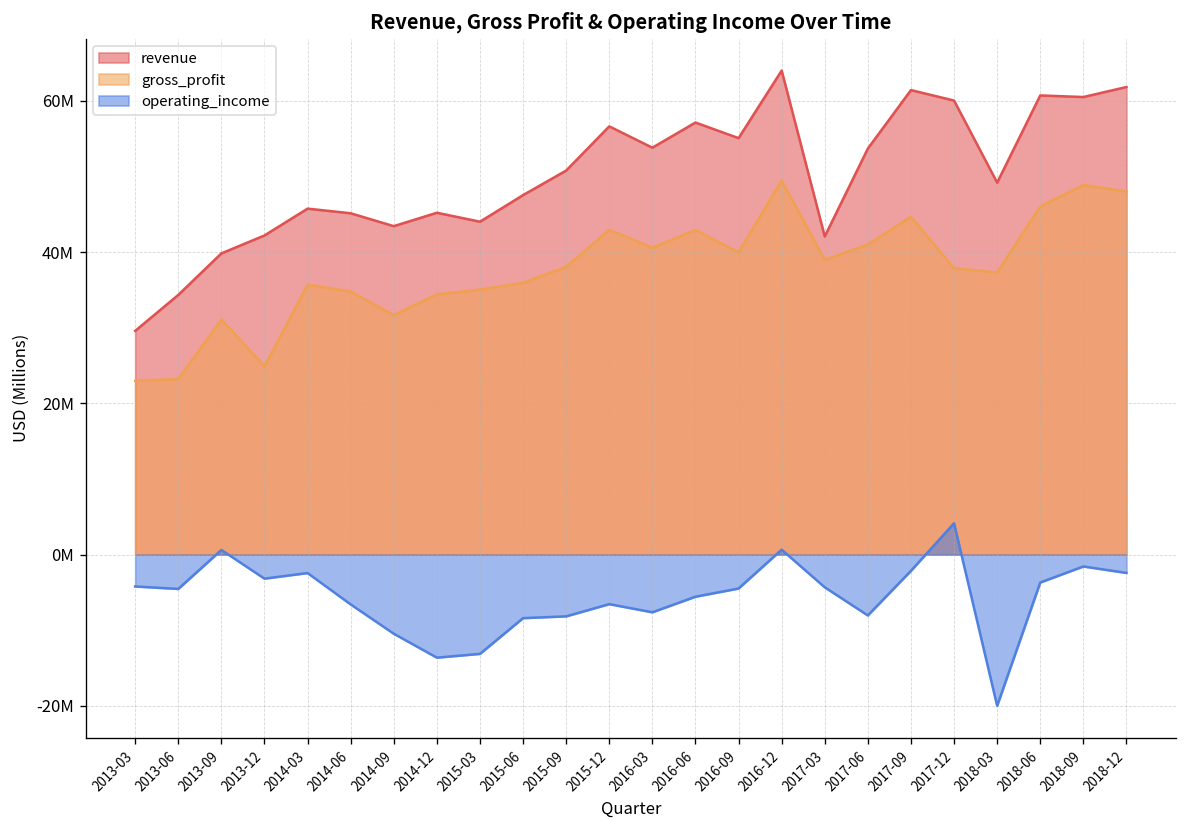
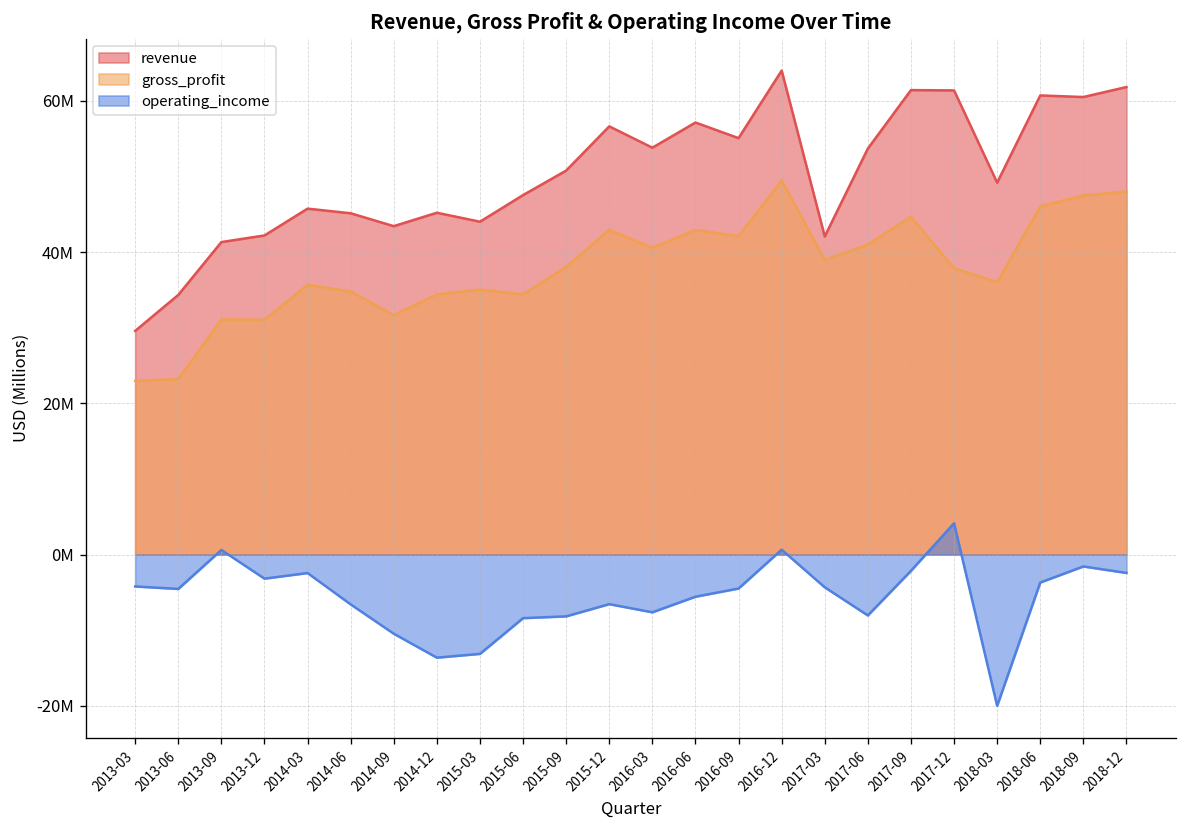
  {
    "revenue": {
      "2013-03": 30000000,
      "2013-06": 34000000,
-     "2013-09": 40000000,
+     "2013-09": 41000000,
      "2013-12": 42000000,
      "2014-03": 46000000,
      "2014-06": 45000000,
      "2014-09": 43000000,
      "2014-12": 45000000,
      "2015-03": 44000000,
      "2015-06": 48000000,
      "2015-09": 51000000,
      "2015-12": 57000000,
      "2016-03": 54000000,
      "2016-06": 57000000,
      "2016-09": 55000000,
      "2016-12": 64000000,
      "2017-03": 42000000,
      "2017-06": 54000000,
      "2017-09": 61000000,
-     "2017-12": 60000000,
+     "2017-12": 61000000,
      "2018-03": 49000000,
      "2018-06": 61000000,
      "2018-09": 61000000,
      "2018-12": 62000000
    },
    "gross_profit": {
      "2013-03": 23000000,
      "2013-06": 23000000,
      "2013-09": 31000000,
-     "2013-12": 25000000,
+     "2013-12": 31000000,
      "2014-03": 36000000,
      "2014-06": 35000000,
      "2014-09": 32000000,
      "2014-12": 34000000,
      "2015-03": 35000000,
-     "2015-06": 36000000,
+     "2015-06": 34000000,
      "2015-09": 38000000,
      "2015-12": 43000000,
      "2016-03": 41000000,
      "2016-06": 43000000,
-     "2016-09": 40000000,
+     "2016-09": 42000000,
      "2016-12": 49000000,
      "2017-03": 39000000,
      "2017-06": 41000000,
      "2017-09": 45000000,
      "2017-12": 38000000,
-     "2018-03": 37000000,
+     "2018-03": 36000000,
      "2018-06": 46000000,
-     "2018-09": 49000000,
+     "2018-09": 47000000,
      "2018-12": 48000000
    }
  }
